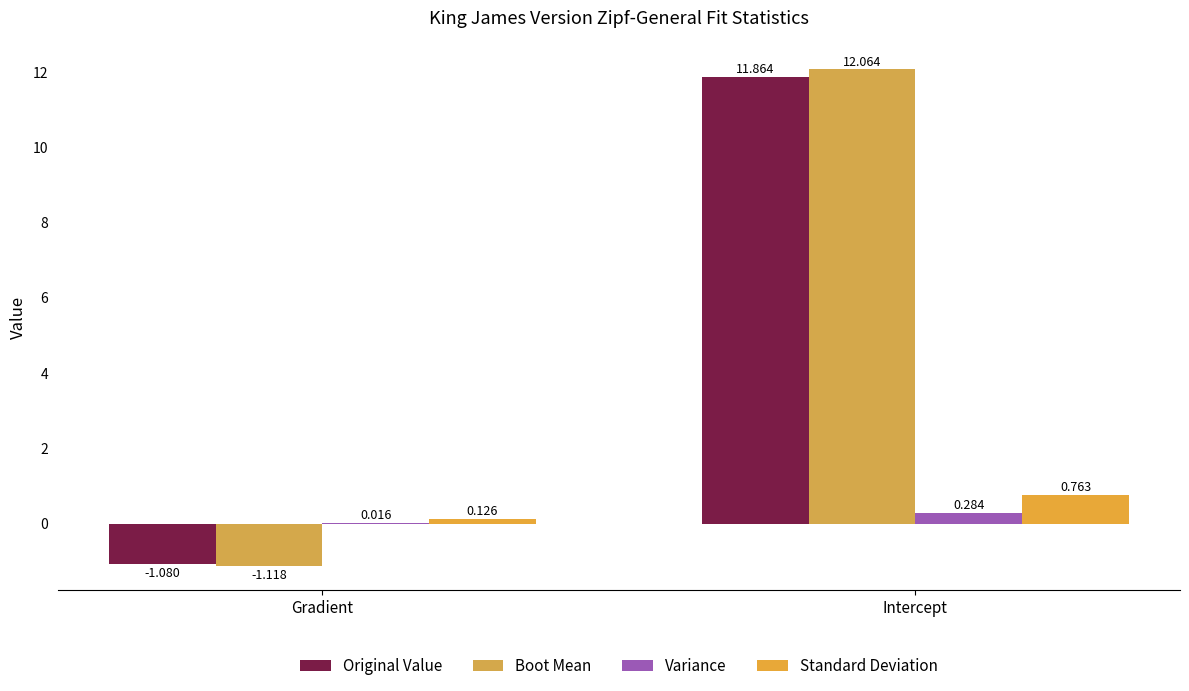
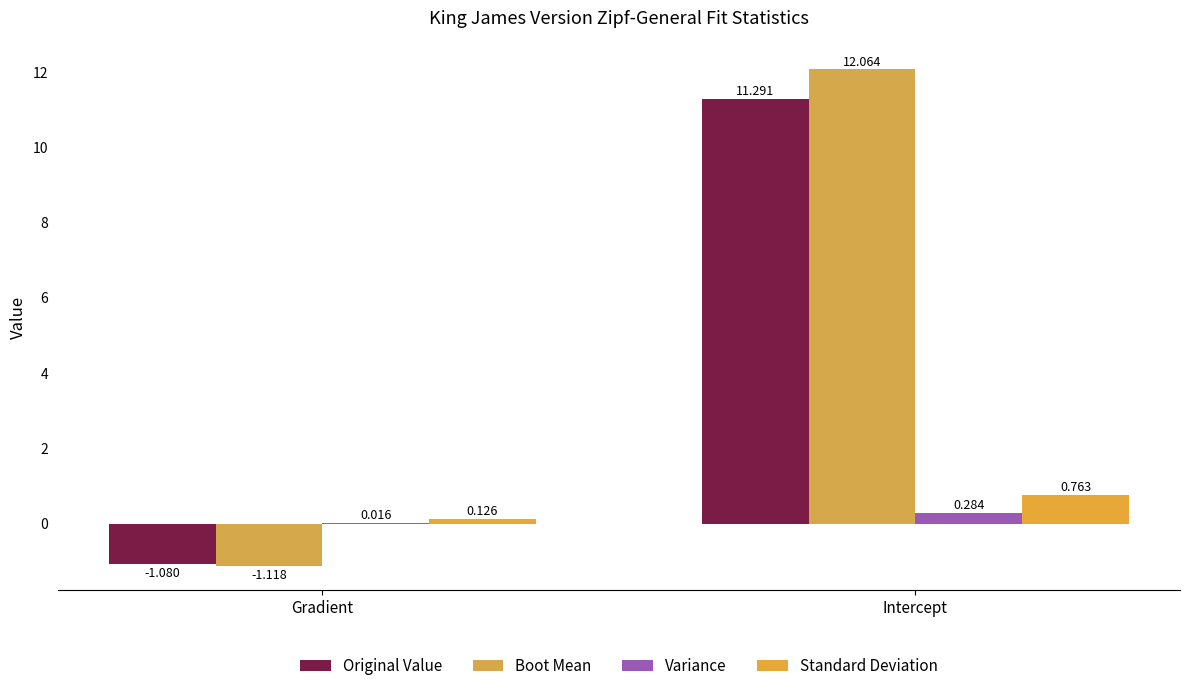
  {
    "Original Value": {
      "Gradient": -1.080,
-     "Intercept": 11.864
+     "Intercept": 11.291
    },
    "Variance": {
      "Gradient": 0.016,
      "Intercept": 0.284
    }
  }
